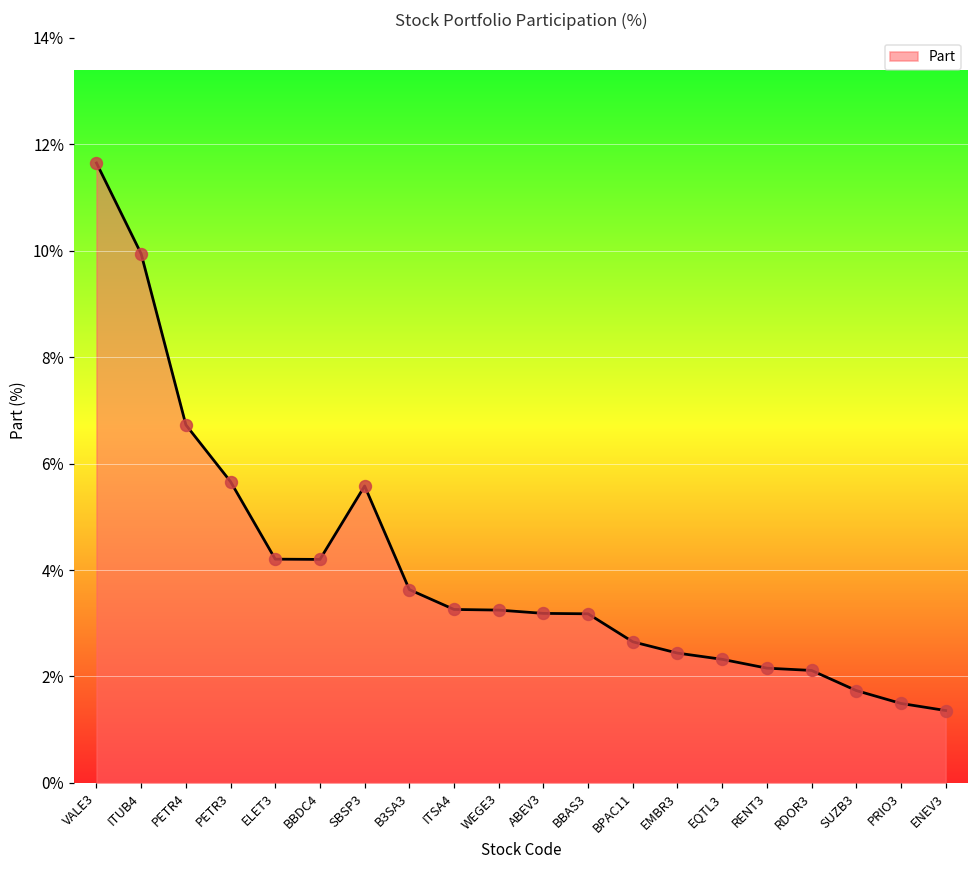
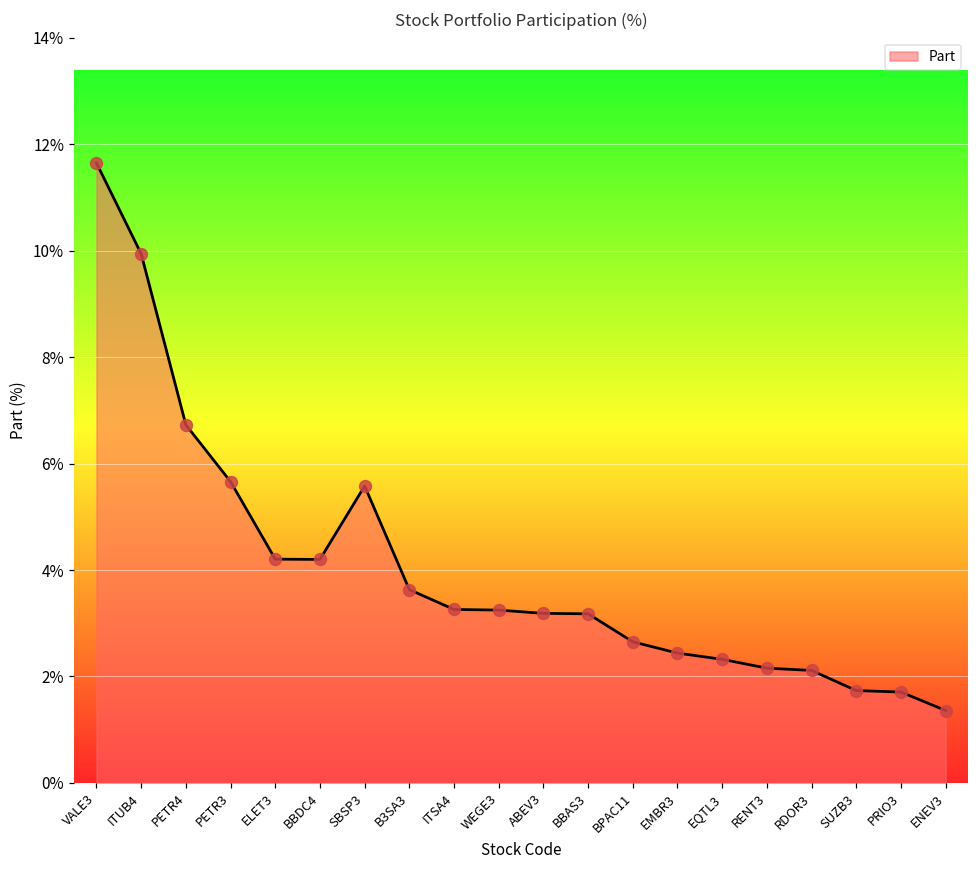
  {
    "VALE3": "11.6%",
    "ITUB4": "9.9%",
    "PETR4": "6.7%",
    "PETR3": "5.7%",
    "ELET3": "4.2%",
    "BBDC4": "4.2%",
    "SBSP3": "5.6%",
    "B3SA3": "3.6%",
    "ITSA4": "3.3%",
    "WEGE3": "3.2%",
    "ABEV3": "3.2%",
    "BBAS3": "3.2%",
    "BPAC11": "2.7%",
    "EMBR3": "2.4%",
    "EQTL3": "2.3%",
    "RENT3": "2.2%",
    "RDOR3": "2.1%",
    "SUZB3": "1.7%",
-   "PRIO3": "1.5%",
+   "PRIO3": "1.7%",
    "ENEV3": "1.4%"
  }
